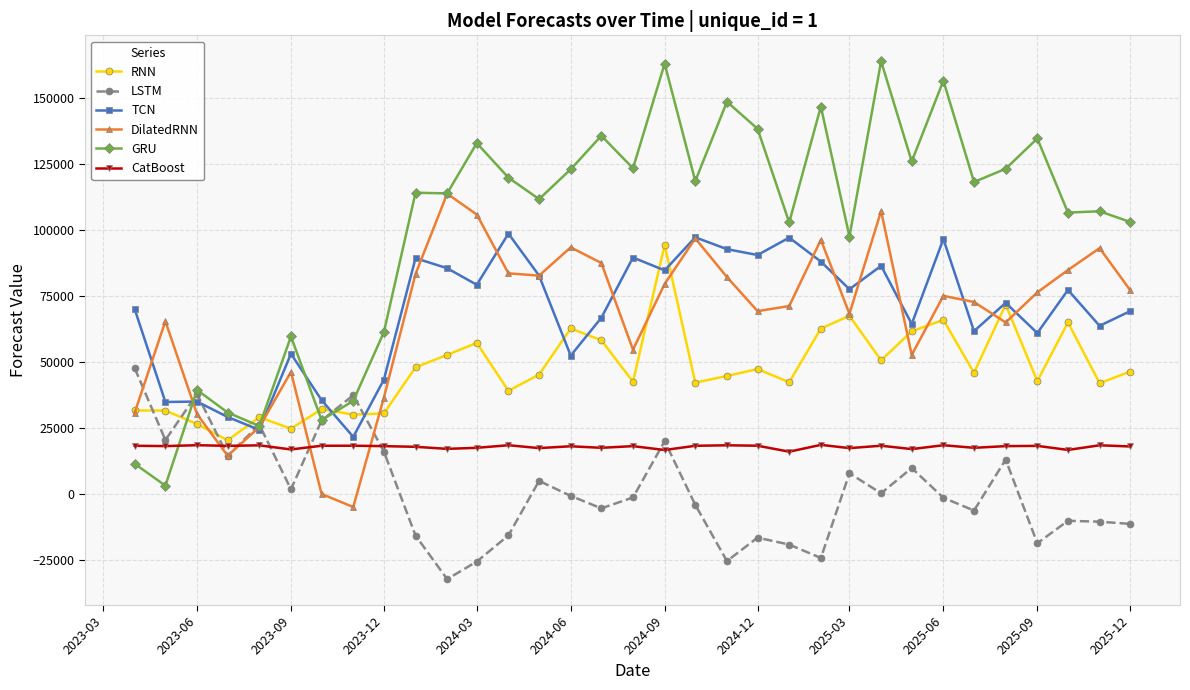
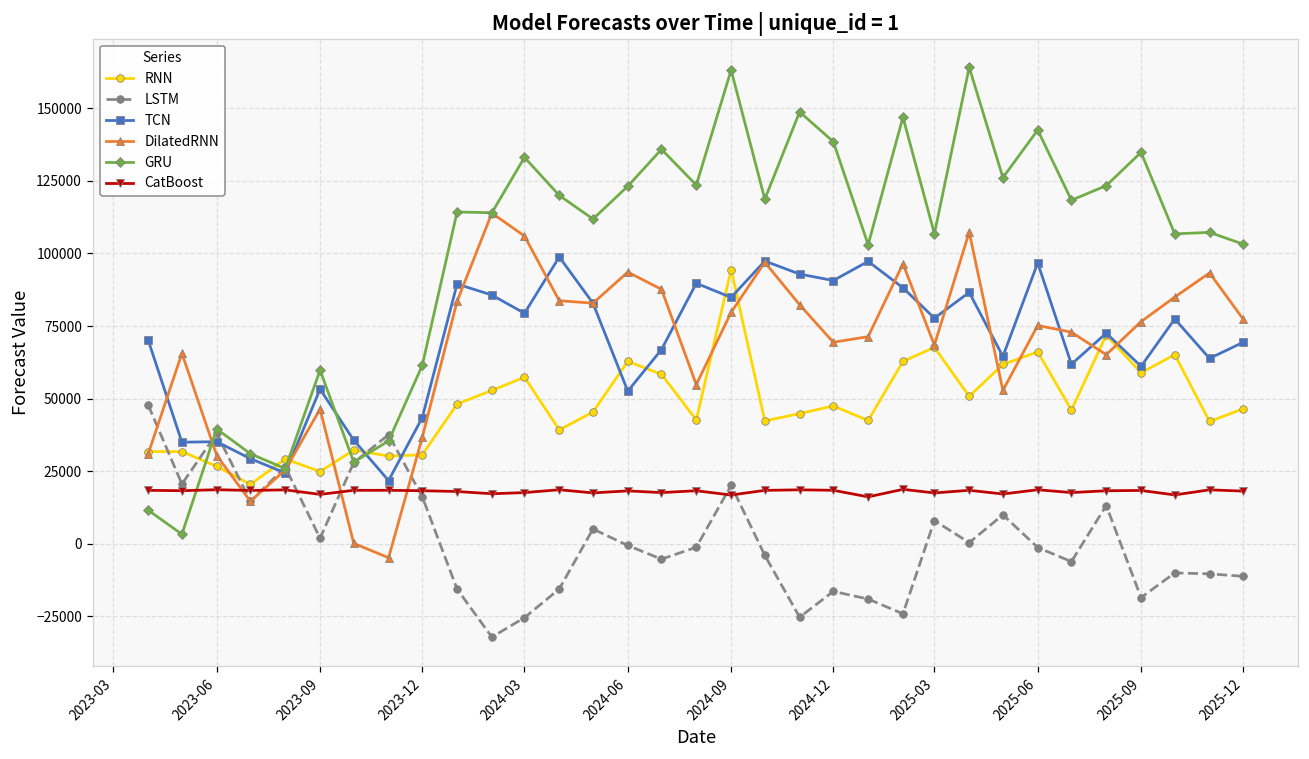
  {
    "RNN": {
      "2023-06": 27000,
      "2023-09": 25000,
      "2023-12": 31000,
      "2024-03": 57000,
      "2024-06": 63000,
      "2024-09": 94000,
      "2024-12": 47000,
      "2025-06": 66000,
-     "2025-09": 43000,
+     "2025-09": 59000,
      "2025-12": 46000
    },
    "LSTM": {
      "2023-06": 38000,
      "2023-09": 2000,
      "2023-12": 16000,
      "2024-03": -25000,
      "2024-06": -1000,
      "2024-09": 20000,
      "2024-12": -16000,
      "2025-03": 8000,
      "2025-06": -1000,
      "2025-09": -19000,
      "2025-12": -11000
    },
    "TCN": {
      "2023-06": 35000,
      "2023-09": 53000,
      "2023-12": 43000,
      "2024-03": 79000,
      "2024-06": 53000,
      "2024-09": 85000,
      "2024-12": 91000,
      "2025-03": 78000,
      "2025-06": 97000,
      "2025-09": 61000,
      "2025-12": 69000
    },
    "DilatedRNN": {
      "2023-06": 30000,
      "2023-09": 46000,
      "2023-12": 37000,
      "2024-03": 106000,
      "2024-06": 94000,
      "2024-09": 80000,
      "2024-12": 69000,
      "2025-06": 75000,
      "2025-09": 77000,
      "2025-12": 77000
    },
    "GRU": {
      "2023-06": 40000,
      "2023-09": 60000,
      "2023-12": 61000,
      "2024-03": 133000,
      "2024-06": 123000,
      "2024-09": 163000,
      "2024-12": 139000,
-     "2025-03": 98000,
-     "2025-06": 157000,
+     "2025-03": 107000,
+     "2025-06": 143000,
      "2025-09": 135000,
      "2025-12": 103000
    },
    "CatBoost": {
      "2023-06": 19000,
      "2023-09": 17000,
      "2023-12": 18000,
      "2024-03": 18000,
      "2024-06": 18000,
      "2024-09": 17000,
      "2024-12": 18000,
      "2025-03": 18000,
      "2025-06": 19000,
      "2025-09": 18000,
      "2025-12": 18000
    }
  }
